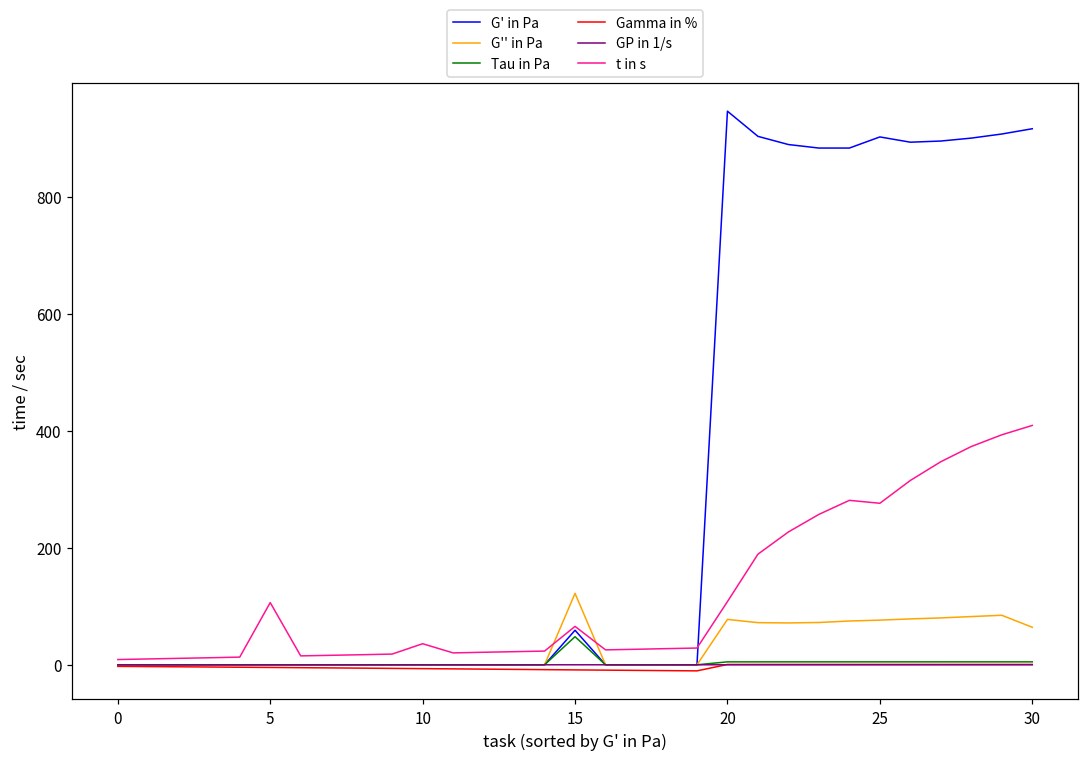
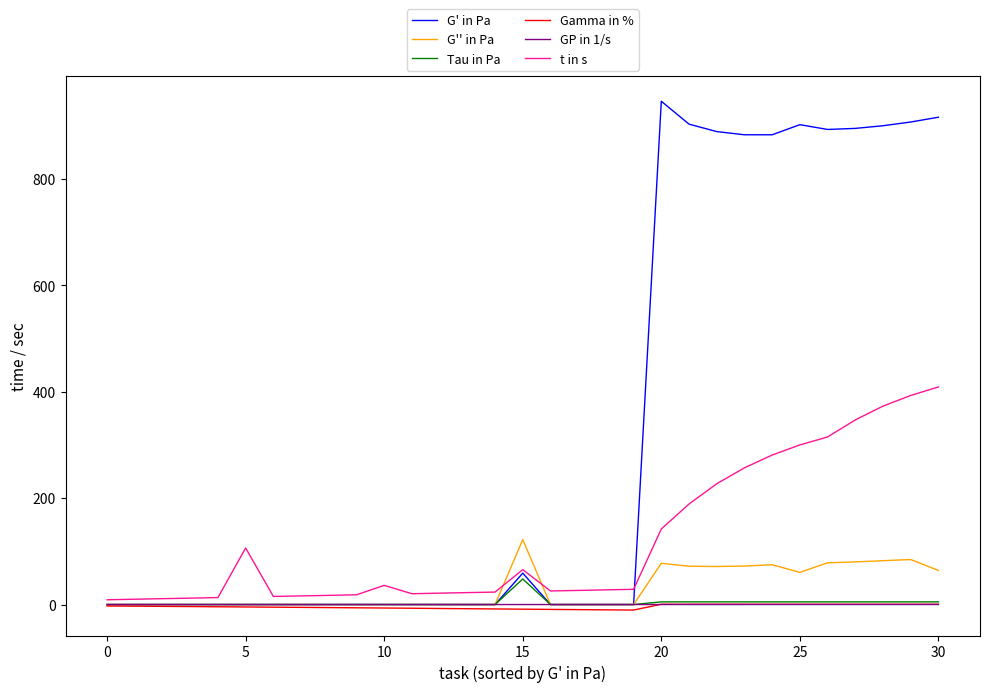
  {
    "G' in Pa": {
      "15": 60,
      "20": 950,
      "25": 900,
      "30": 920
    },
    "G'' in Pa": {
      "15": 120,
      "20": 80,
-     "25": 80,
+     "25": 60,
      "30": 60
    },
    "Tau in Pa": {
      "15": 50
    },
    "Gamma in %": {
      "10": -10,
      "15": -10
    },
    "GP in 1/s": {
      "15": 0
    },
    "t in s": {
      "0": 10,
      "5": 110,
      "10": 40,
      "15": 70,
-     "20": 110,
-     "25": 280,
+     "20": 140,
+     "25": 300,
      "30": 410
    }
  }
